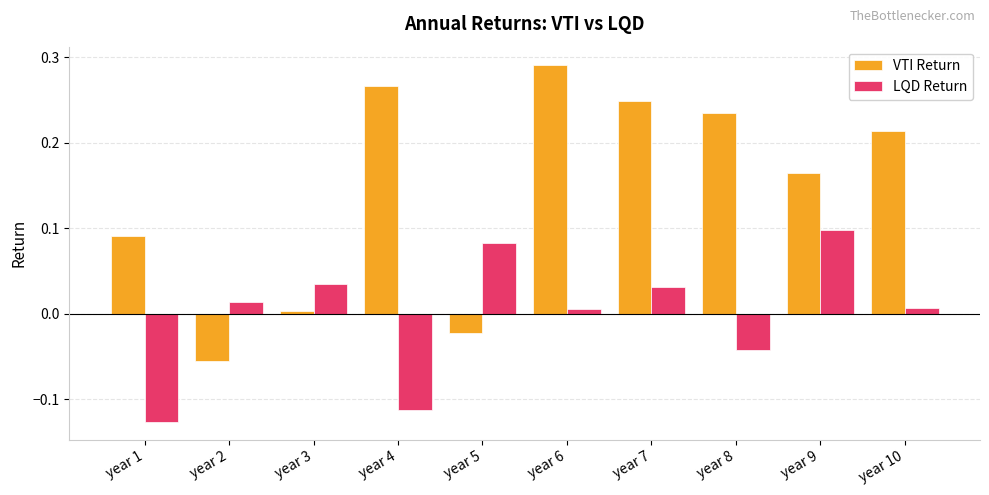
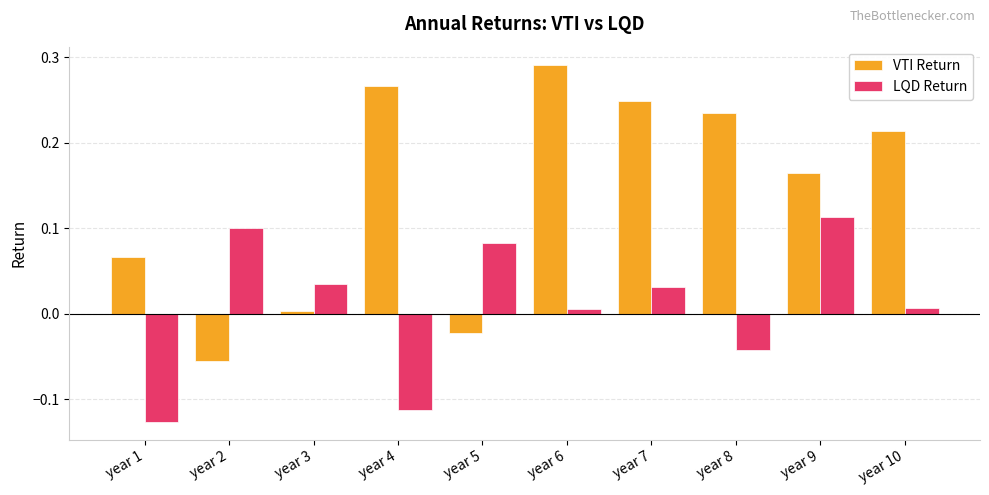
  {
    "VTI Return": {
-     "year 1": 0.09,
+     "year 1": 0.07,
      "year 2": -0.05,
      "year 4": 0.27,
      "year 5": -0.02,
      "year 6": 0.29,
      "year 7": 0.25,
      "year 8": 0.23,
      "year 9": 0.16,
      "year 10": 0.21
    },
    "LQD Return": {
      "year 1": -0.13,
-     "year 2": 0.01,
+     "year 2": 0.10,
      "year 3": 0.03,
      "year 4": -0.11,
      "year 5": 0.08,
      "year 6": 0.00,
      "year 7": 0.03,
      "year 8": -0.04,
-     "year 9": 0.10,
+     "year 9": 0.11,
      "year 10": 0.01
    }
  }
